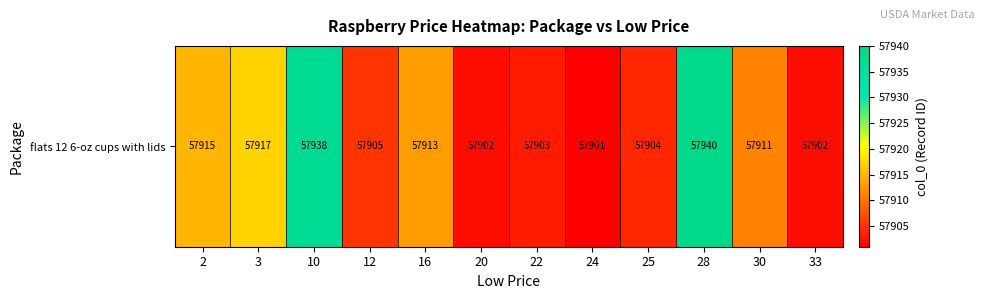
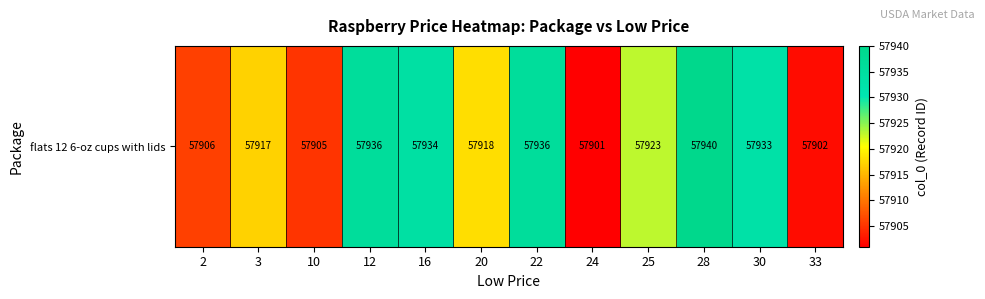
  {
    "flats 12 6-oz cups with lids": {
-     "2": 57915,
+     "2": 57906,
      "3": 57917,
-     "10": 57938,
-     "12": 57905,
-     "16": 57913,
-     "20": 57902,
-     "22": 57903,
+     "10": 57905,
+     "12": 57936,
+     "16": 57934,
+     "20": 57918,
+     "22": 57936,
      "24": 57901,
-     "25": 57904,
+     "25": 57923,
      "28": 57940,
-     "30": 57911,
+     "30": 57933,
      "33": 57902
    }
  }
